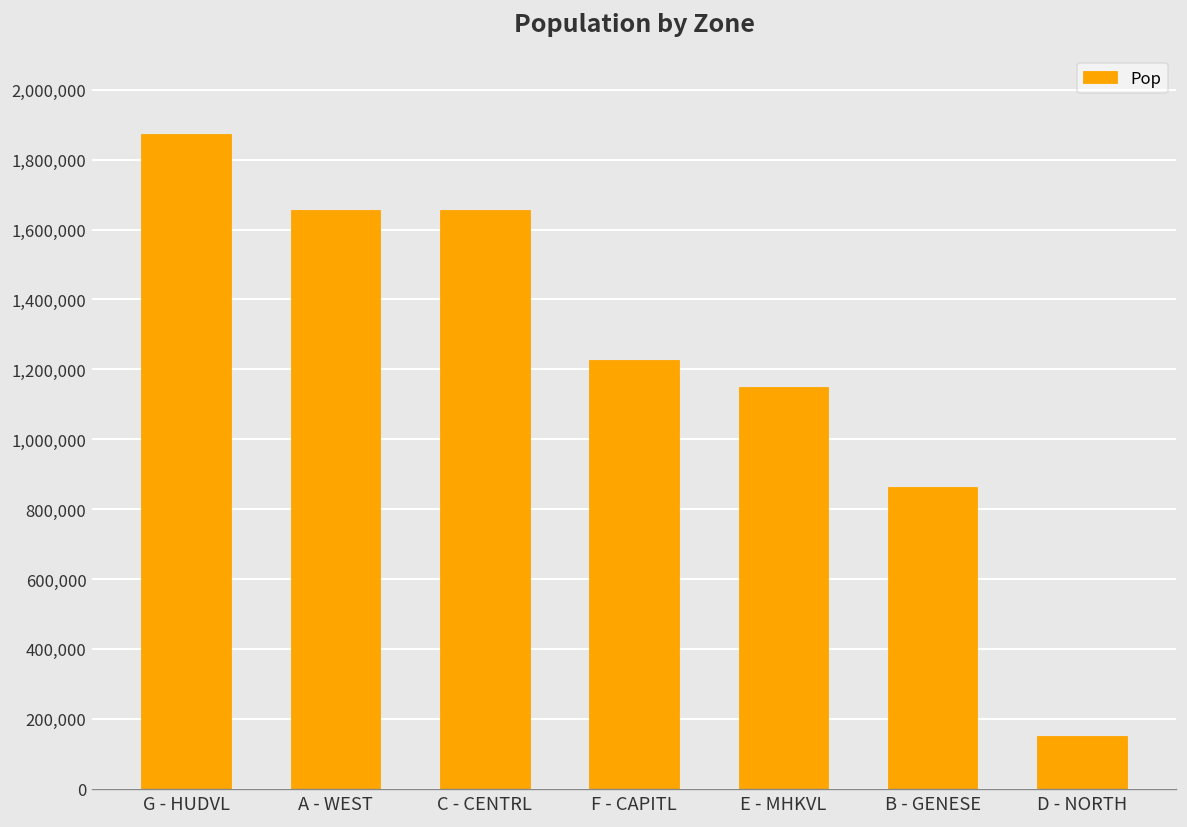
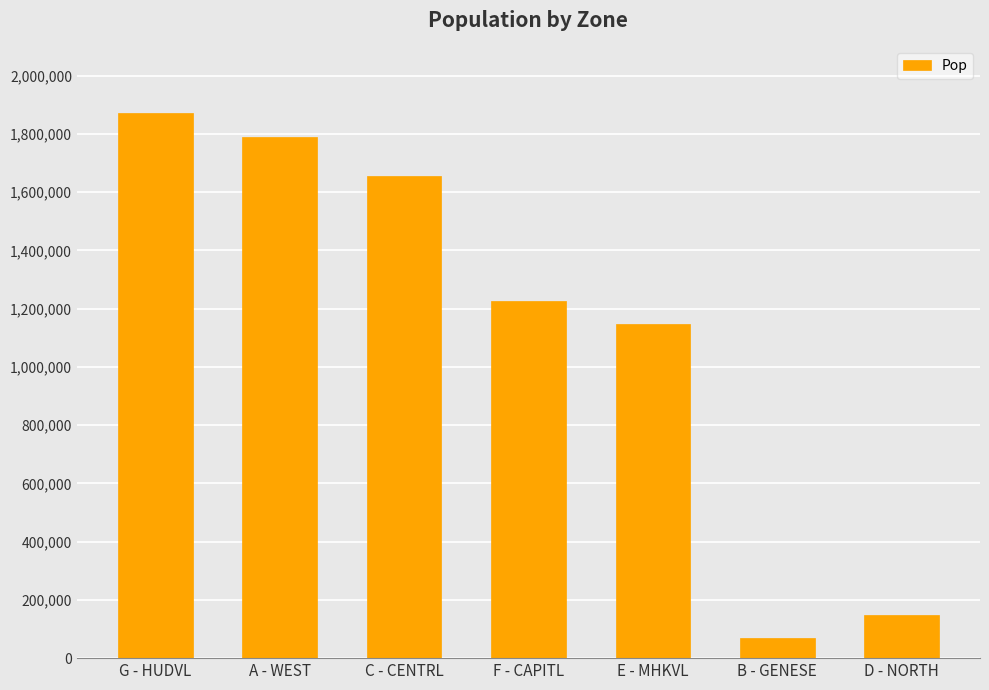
  {
    "G - HUDVL": "1,870,000",
-   "A - WEST": "1,650,000",
+   "A - WEST": "1,790,000",
    "C - CENTRL": "1,660,000",
    "F - CAPITL": "1,230,000",
    "E - MHKVL": "1,150,000",
-   "B - GENESE": "860,000",
+   "B - GENESE": "70,000",
    "D - NORTH": "150,000"
  }
